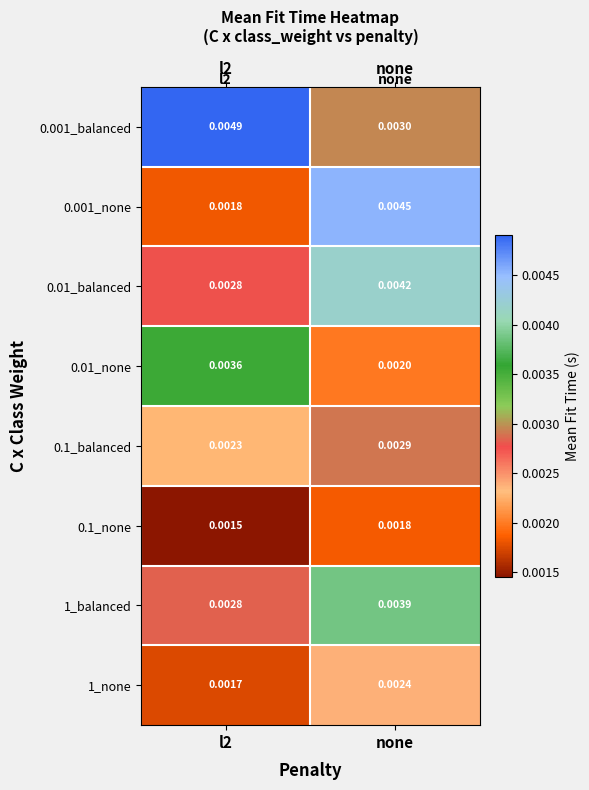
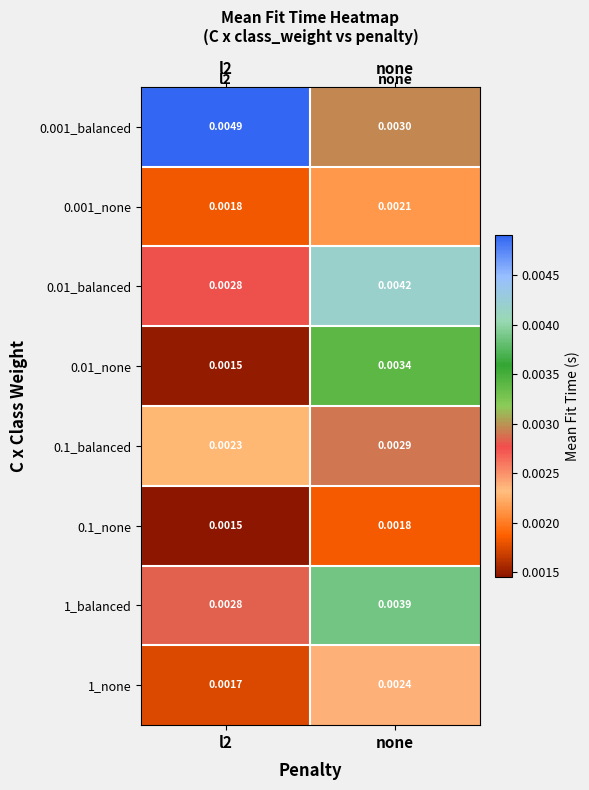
  {
    "0.001_balanced": {
      "l2": 0.0049,
      "none": 0.0030
    },
    "0.001_none": {
      "l2": 0.0018,
-     "none": 0.0045
+     "none": 0.0021
    },
    "0.01_balanced": {
      "l2": 0.0028,
      "none": 0.0042
    },
    "0.01_none": {
-     "l2": 0.0036,
-     "none": 0.0020
+     "l2": 0.0015,
+     "none": 0.0034
    },
    "0.1_balanced": {
      "l2": 0.0023,
      "none": 0.0029
    },
    "0.1_none": {
      "l2": 0.0015,
      "none": 0.0018
    },
    "1_balanced": {
      "l2": 0.0028,
      "none": 0.0039
    },
    "1_none": {
      "l2": 0.0017,
      "none": 0.0024
    }
  }
